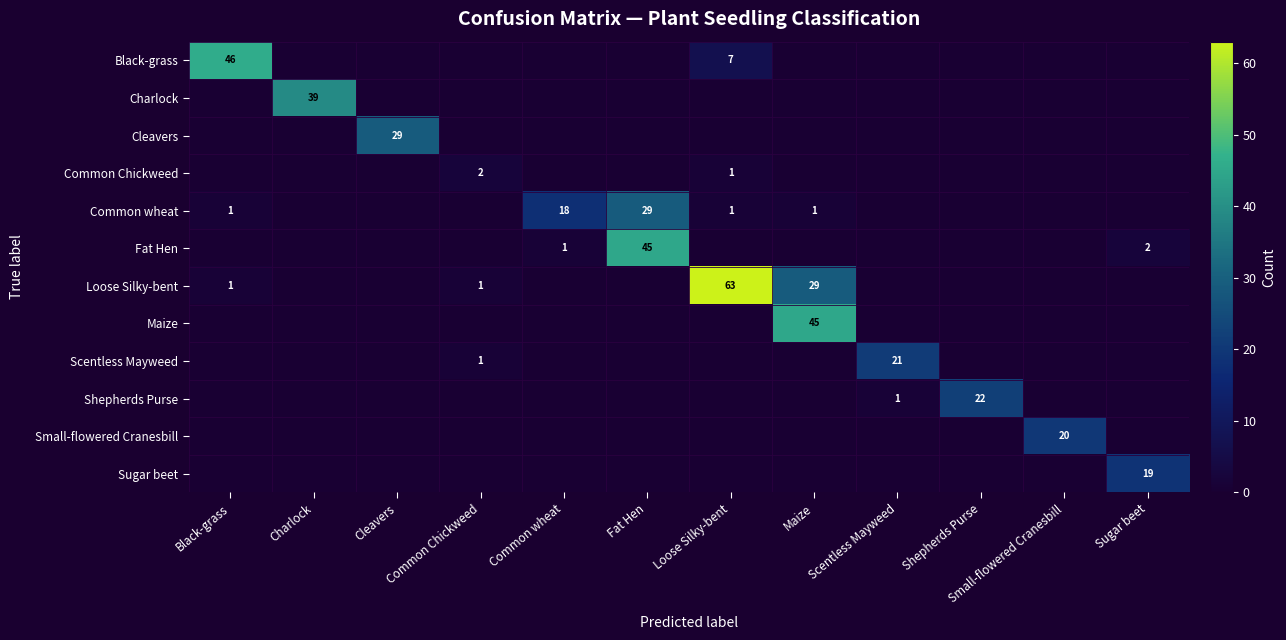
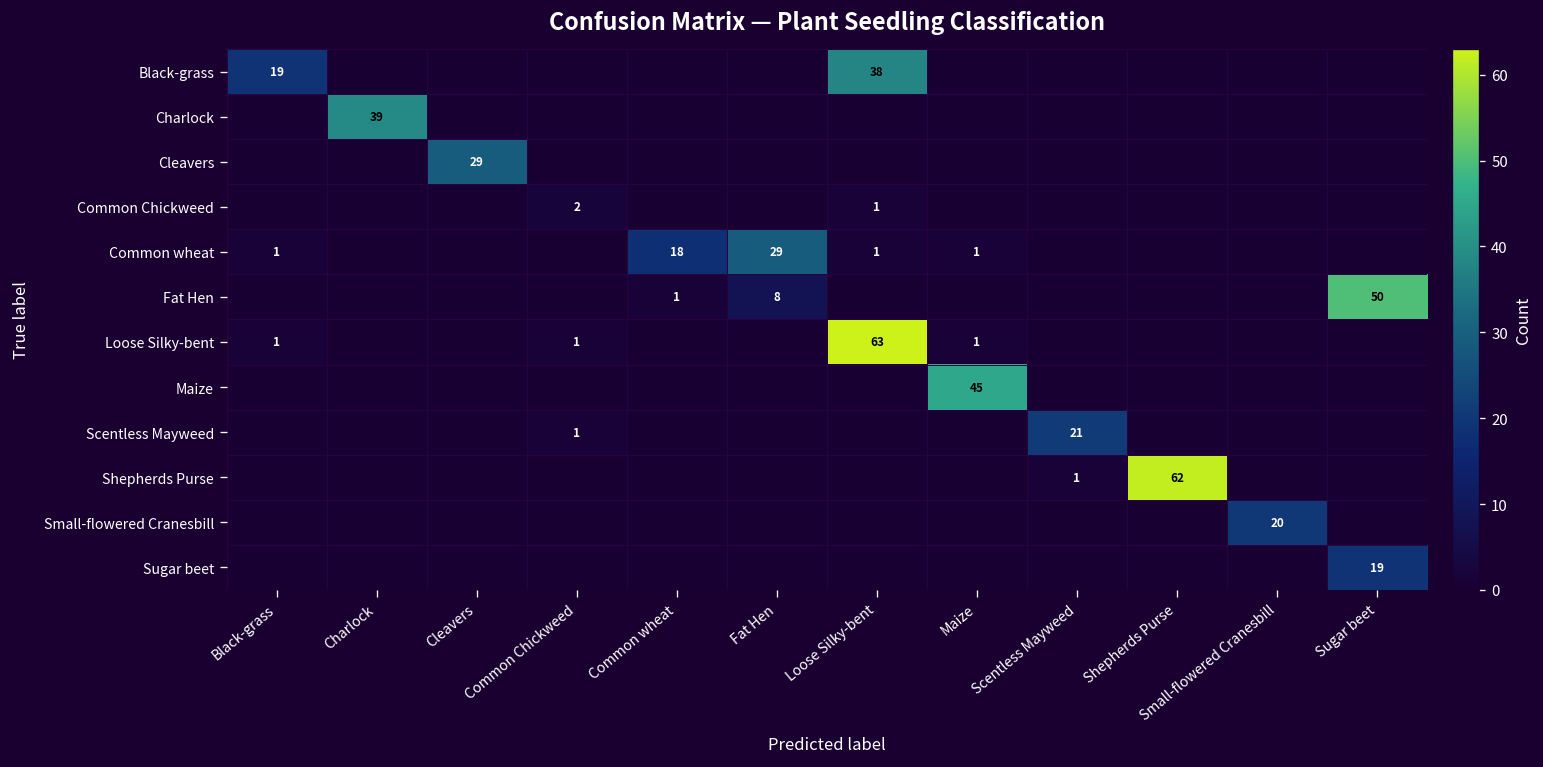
  {
    "Black-grass": {
-     "Black-grass": 46,
-     "Loose Silky-bent": 7
+     "Black-grass": 19,
+     "Loose Silky-bent": 38
    },
    "Charlock": {
      "Charlock": 39
    },
    "Cleavers": {
      "Cleavers": 29
    },
    "Common Chickweed": {
      "Common Chickweed": 2,
      "Loose Silky-bent": 1
    },
    "Common wheat": {
      "Black-grass": 1,
      "Common wheat": 18,
      "Fat Hen": 29,
      "Loose Silky-bent": 1,
      "Maize": 1
    },
    "Fat Hen": {
      "Common wheat": 1,
-     "Fat Hen": 45,
-     "Sugar beet": 2
+     "Fat Hen": 8,
+     "Sugar beet": 50
    },
    "Loose Silky-bent": {
      "Black-grass": 1,
      "Common Chickweed": 1,
      "Loose Silky-bent": 63,
-     "Maize": 29
+     "Maize": 1
    },
    "Maize": {
      "Maize": 45
    },
    "Scentless Mayweed": {
      "Common Chickweed": 1,
      "Scentless Mayweed": 21
    },
    "Shepherds Purse": {
      "Scentless Mayweed": 1,
-     "Shepherds Purse": 22
+     "Shepherds Purse": 62
    },
    "Small-flowered Cranesbill": {
      "Small-flowered Cranesbill": 20
    },
    "Sugar beet": {
      "Sugar beet": 19
    }
  }
